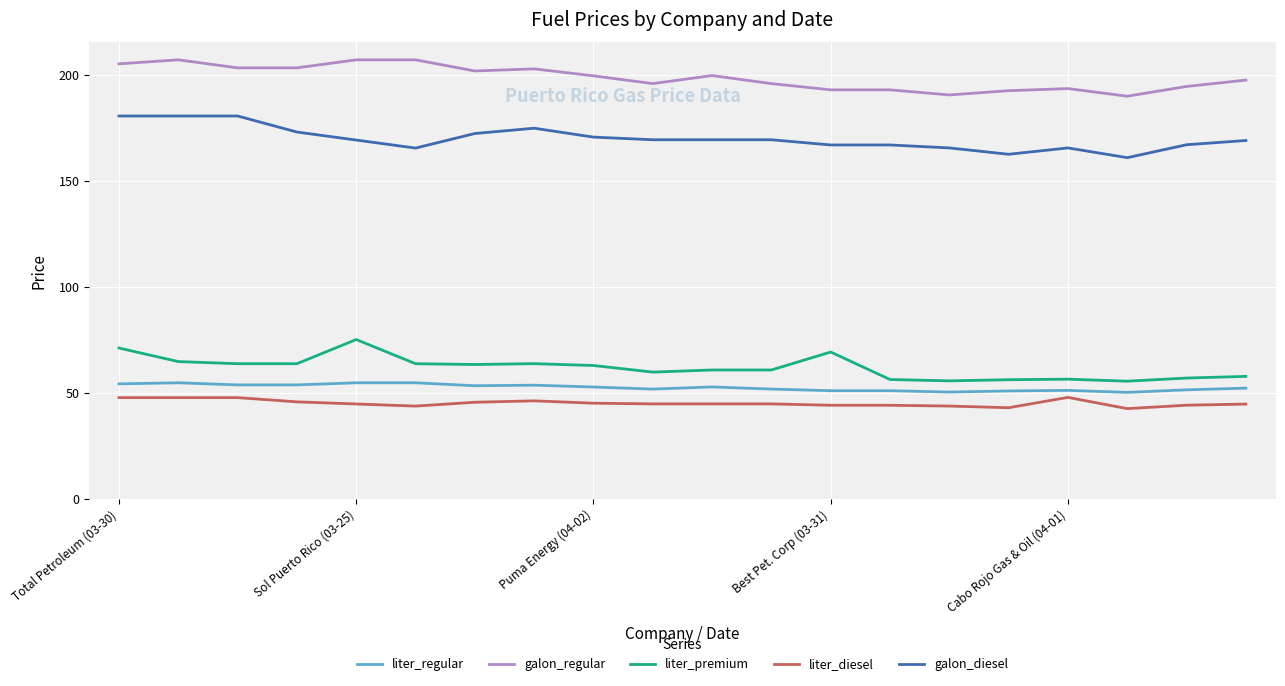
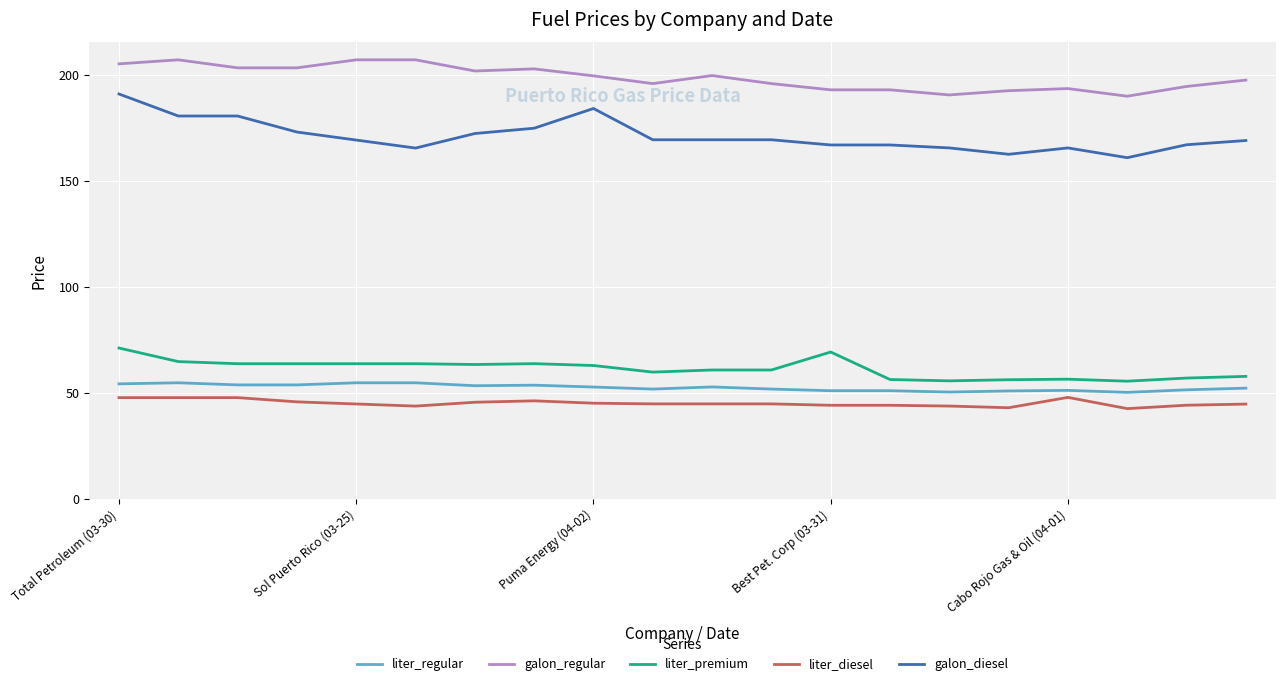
  {
    "liter_regular": {
      "Total Petroleum (03-30)": 54,
      "Sol Puerto Rico (03-25)": 55,
      "Puma Energy (04-02)": 53,
      "Best Pet. Corp (03-31)": 51,
      "Cabo Rojo Gas & Oil (04-01)": 51
    },
    "galon_regular": {
      "Total Petroleum (03-30)": 205,
      "Sol Puerto Rico (03-25)": 207,
      "Puma Energy (04-02)": 200,
      "Best Pet. Corp (03-31)": 193,
      "Cabo Rojo Gas & Oil (04-01)": 194
    },
    "liter_premium": {
      "Total Petroleum (03-30)": 71,
-     "Sol Puerto Rico (03-25)": 75,
+     "Sol Puerto Rico (03-25)": 64,
      "Puma Energy (04-02)": 63,
      "Best Pet. Corp (03-31)": 69,
      "Cabo Rojo Gas & Oil (04-01)": 56
    },
    "liter_diesel": {
      "Total Petroleum (03-30)": 48,
      "Sol Puerto Rico (03-25)": 45,
      "Puma Energy (04-02)": 45,
      "Best Pet. Corp (03-31)": 44,
      "Cabo Rojo Gas & Oil (04-01)": 48
    },
    "galon_diesel": {
-     "Total Petroleum (03-30)": 181,
+     "Total Petroleum (03-30)": 191,
      "Sol Puerto Rico (03-25)": 169,
-     "Puma Energy (04-02)": 171,
+     "Puma Energy (04-02)": 184,
      "Best Pet. Corp (03-31)": 167,
      "Cabo Rojo Gas & Oil (04-01)": 166
    }
  }
